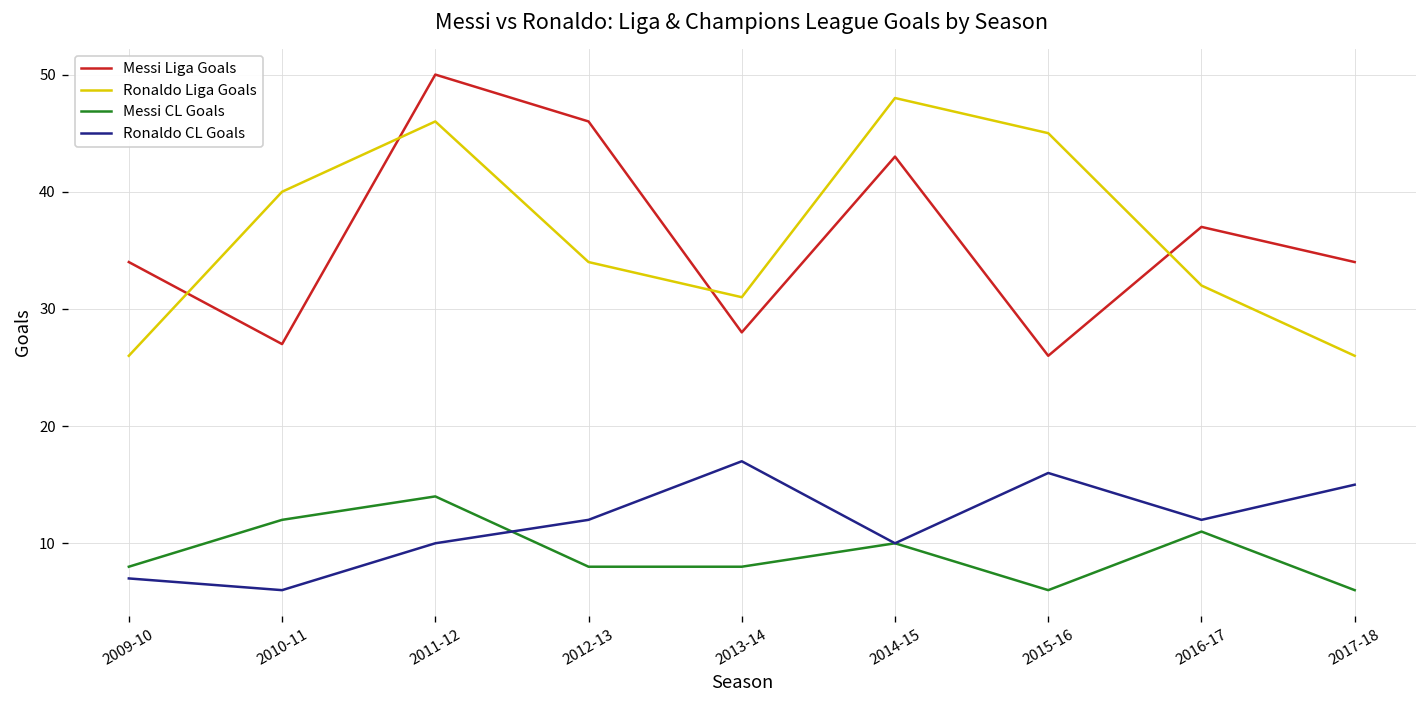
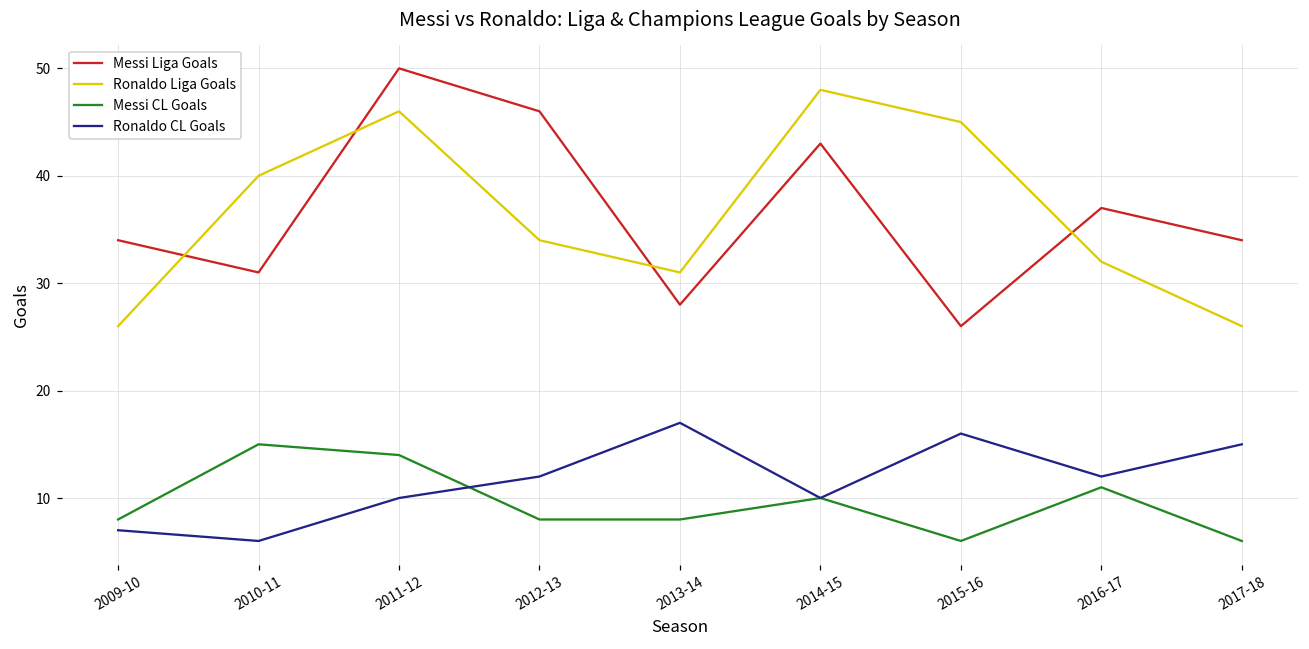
  {
    "Messi Liga Goals": {
      "2009-10": 34,
-     "2010-11": 27,
+     "2010-11": 31,
      "2011-12": 50,
      "2012-13": 46,
      "2013-14": 28,
      "2014-15": 43,
      "2015-16": 26,
      "2016-17": 37,
      "2017-18": 34
    },
    "Ronaldo Liga Goals": {
      "2009-10": 26,
      "2010-11": 40,
      "2011-12": 46,
      "2012-13": 34,
      "2013-14": 31,
      "2014-15": 48,
      "2015-16": 45,
      "2016-17": 32,
      "2017-18": 26
    },
    "Messi CL Goals": {
      "2009-10": 8,
-     "2010-11": 12,
+     "2010-11": 15,
      "2011-12": 14,
      "2012-13": 8,
      "2013-14": 8,
      "2015-16": 6,
      "2016-17": 11,
      "2017-18": 6
    },
    "Ronaldo CL Goals": {
      "2009-10": 7,
      "2010-11": 6,
      "2011-12": 10,
      "2012-13": 12,
      "2013-14": 17,
      "2015-16": 16,
      "2016-17": 12,
      "2017-18": 15
    }
  }
